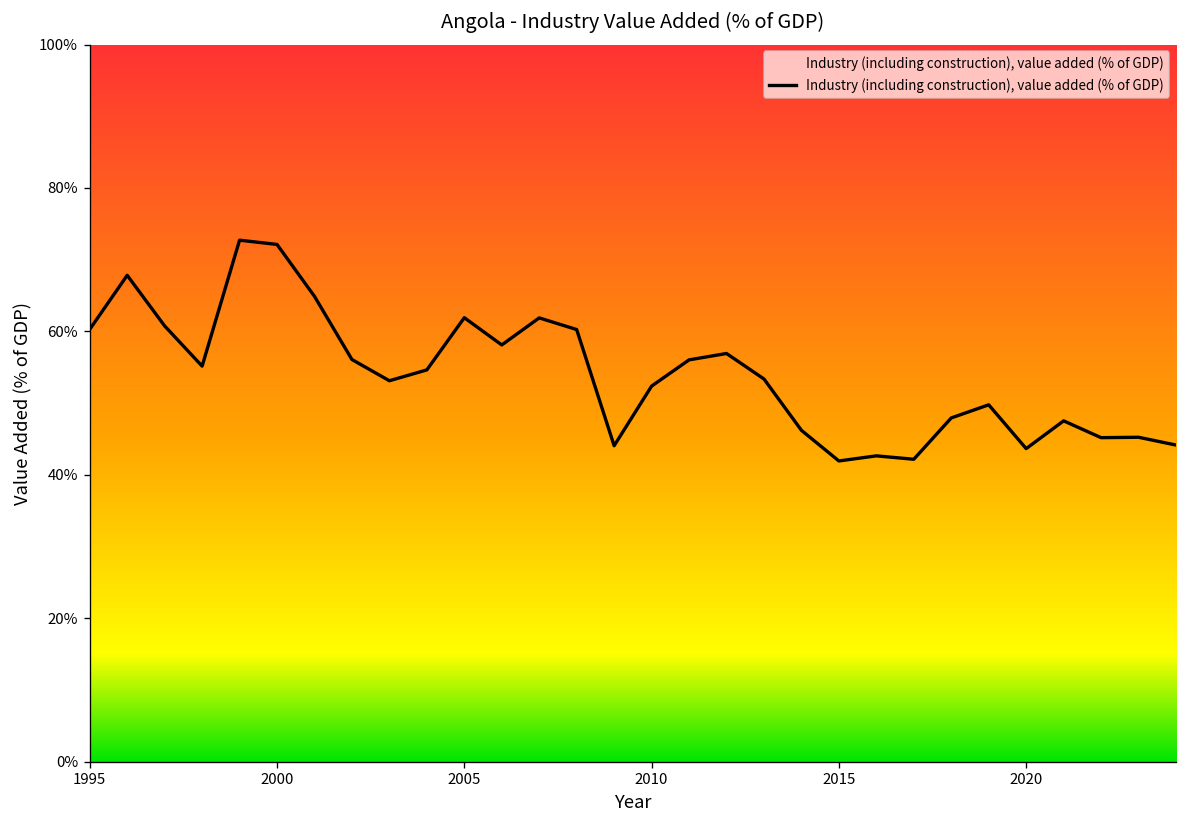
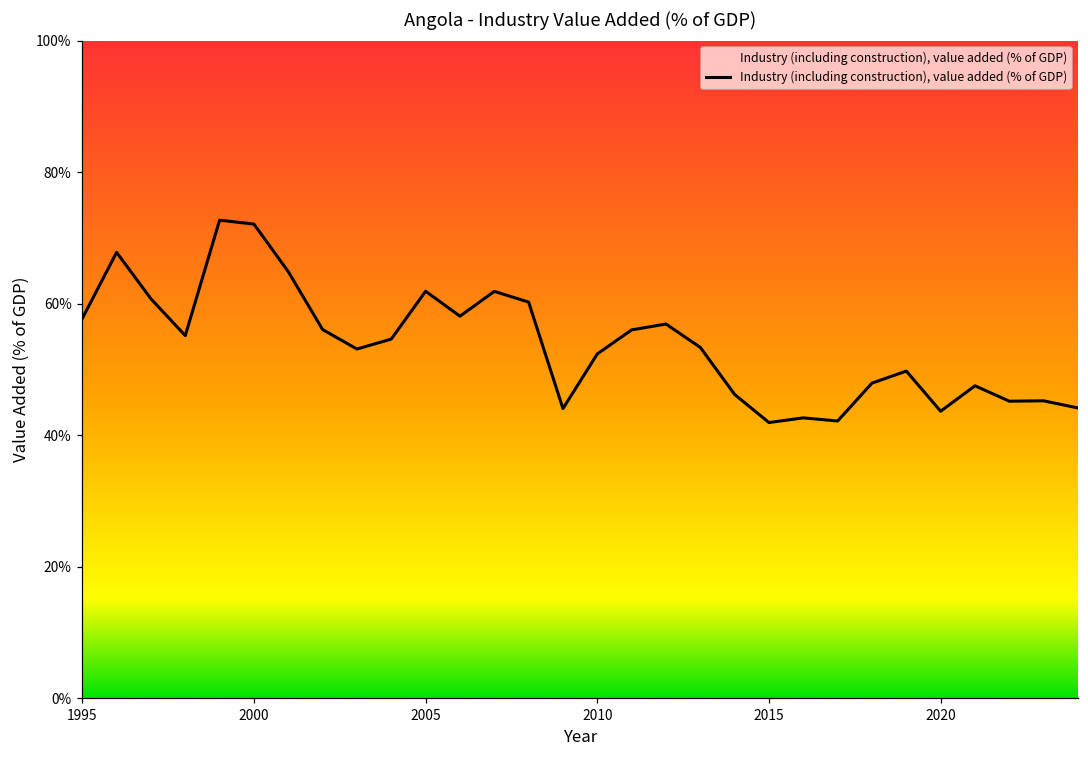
  {
-   "1995": "60%",
+   "1995": "58%",
    "2000": "72%",
    "2005": "62%",
    "2010": "52%",
    "2015": "42%",
    "2020": "44%"
  }
